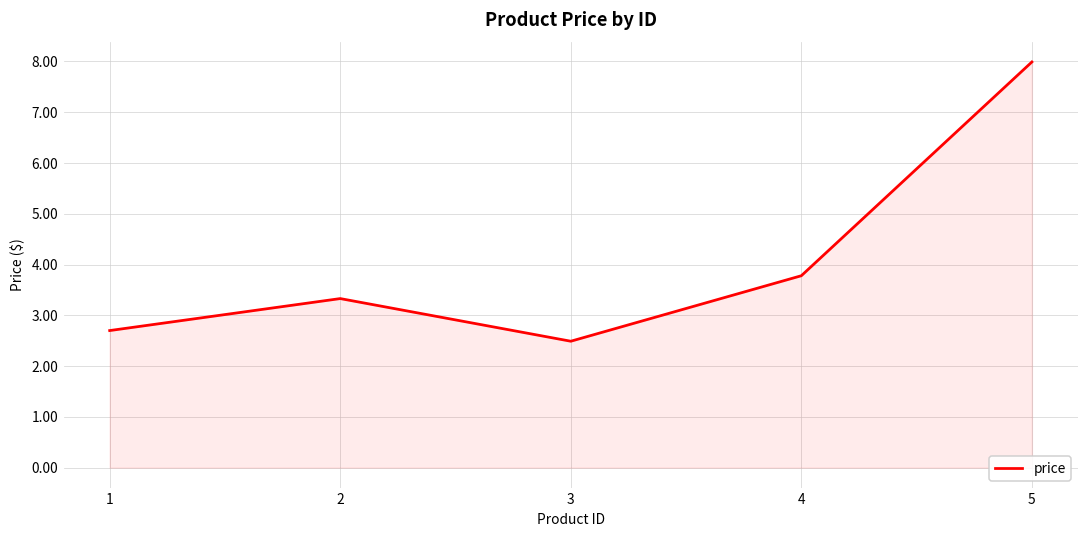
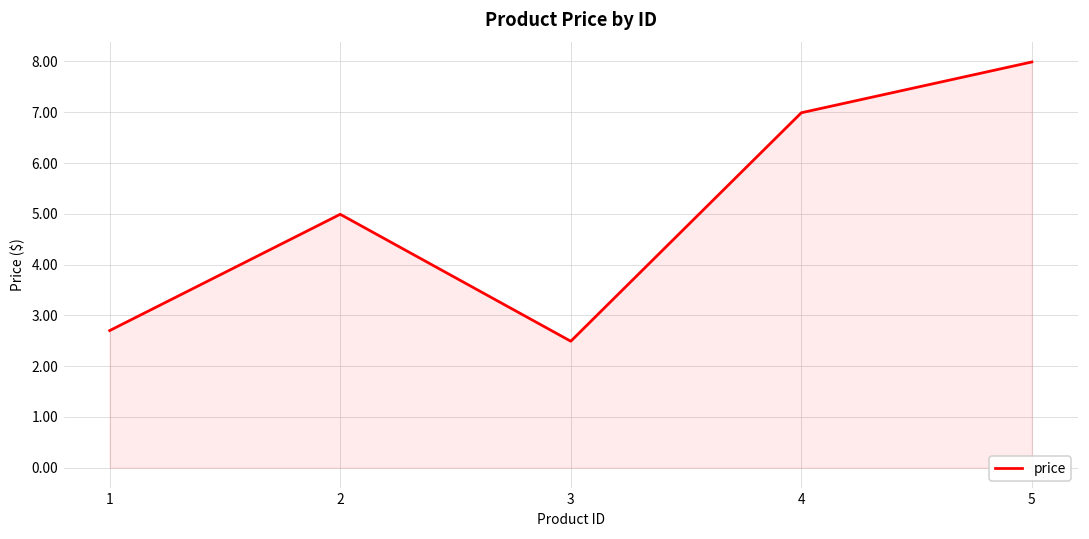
  {
    "1": 2.7,
-   "2": 3.3,
+   "2": 5.0,
    "3": 2.5,
-   "4": 3.8,
+   "4": 7.0,
    "5": 8.0
  }
